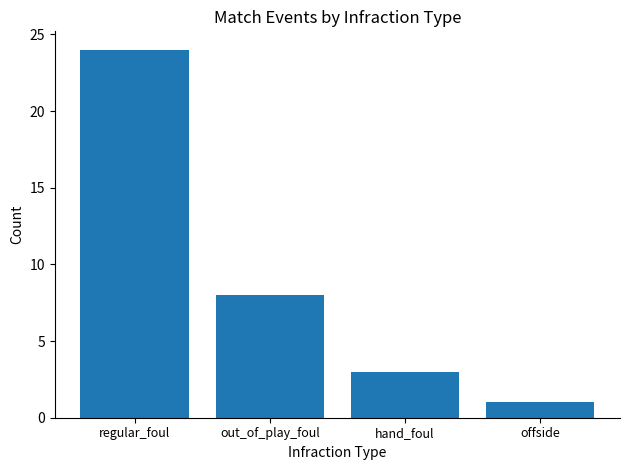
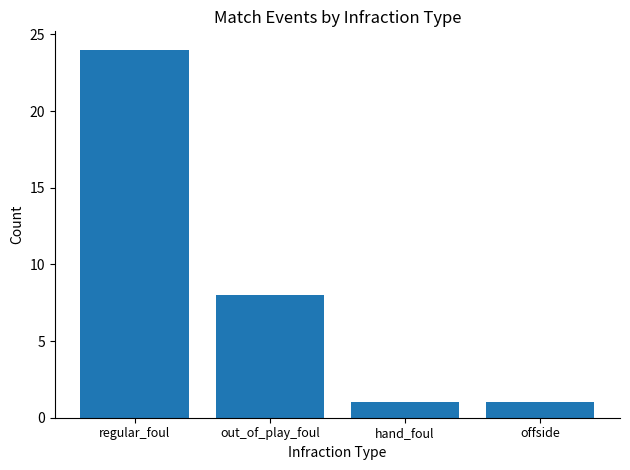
  {
    "regular_foul": 24,
    "out_of_play_foul": 8,
-   "hand_foul": 3,
+   "hand_foul": 1,
    "offside": 1
  }
